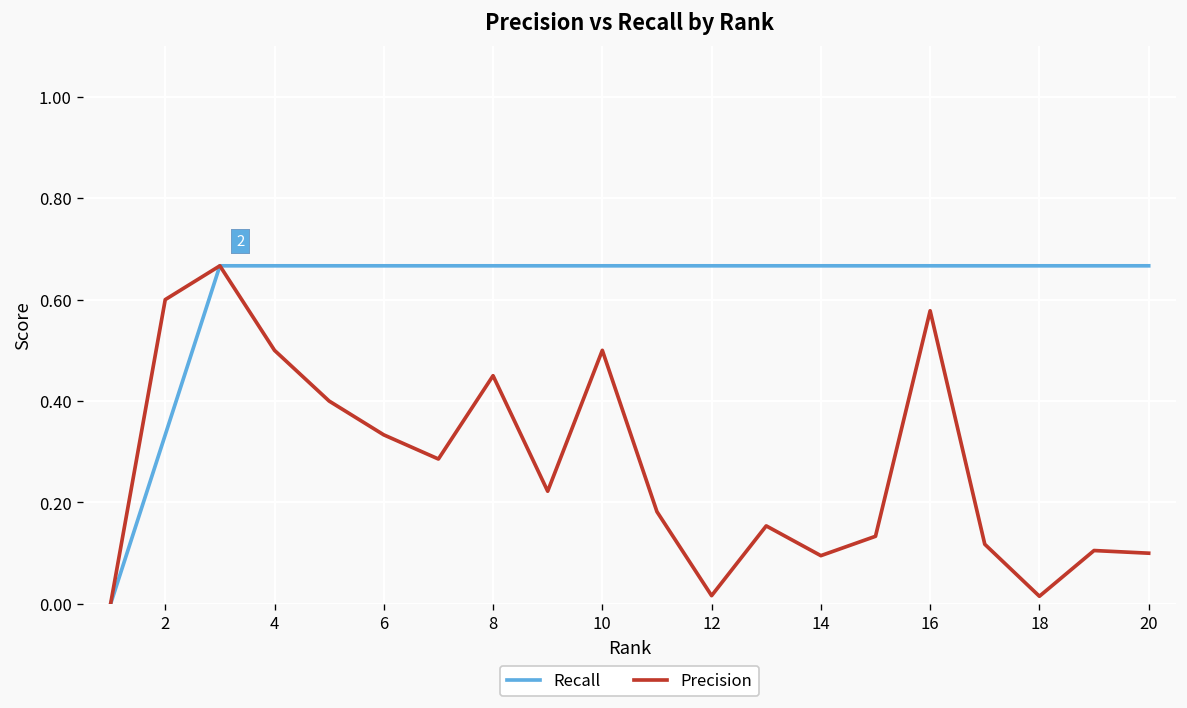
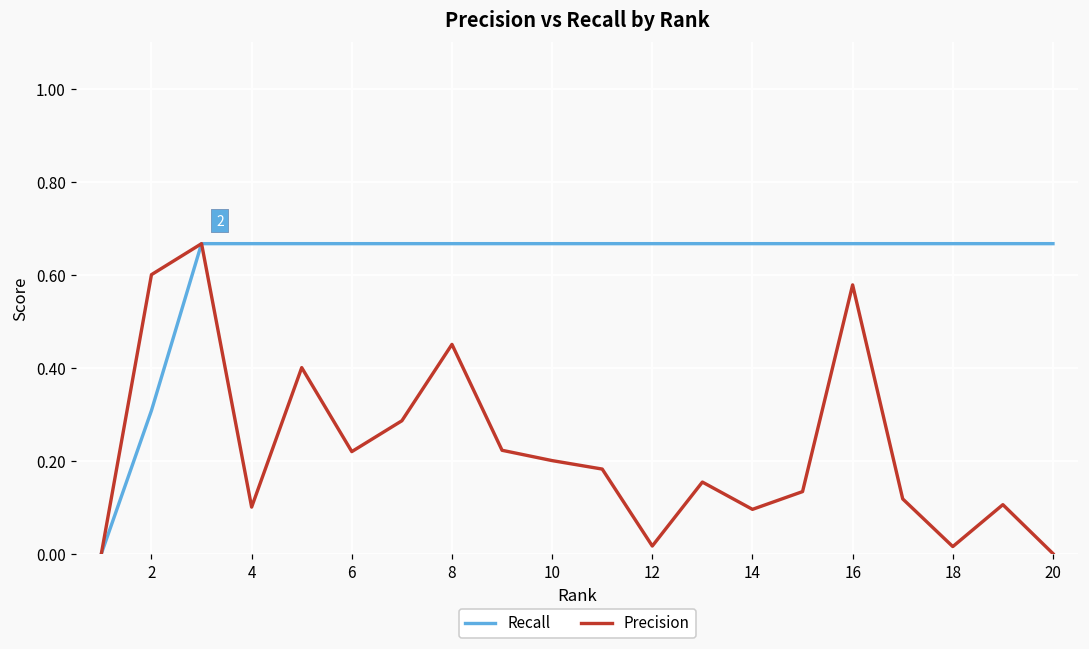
  {
    "Recall": {
-     "2": 0.33,
+     "2": 0.31,
      "6": 0.67,
      "8": 0.67,
      "10": 0.67,
      "12": 0.67,
      "14": 0.67,
      "16": 0.67,
      "18": 0.67,
      "20": 0.67
    },
    "Precision": {
      "2": 0.60,
-     "4": 0.5,
-     "6": 0.33,
+     "4": 0.1,
+     "6": 0.22,
      "8": 0.45,
-     "10": 0.5,
+     "10": 0.2,
      "12": 0.02,
      "14": 0.10,
      "16": 0.58,
      "18": 0.02,
-     "20": 0.1
+     "20": 0.0
    }
  }
